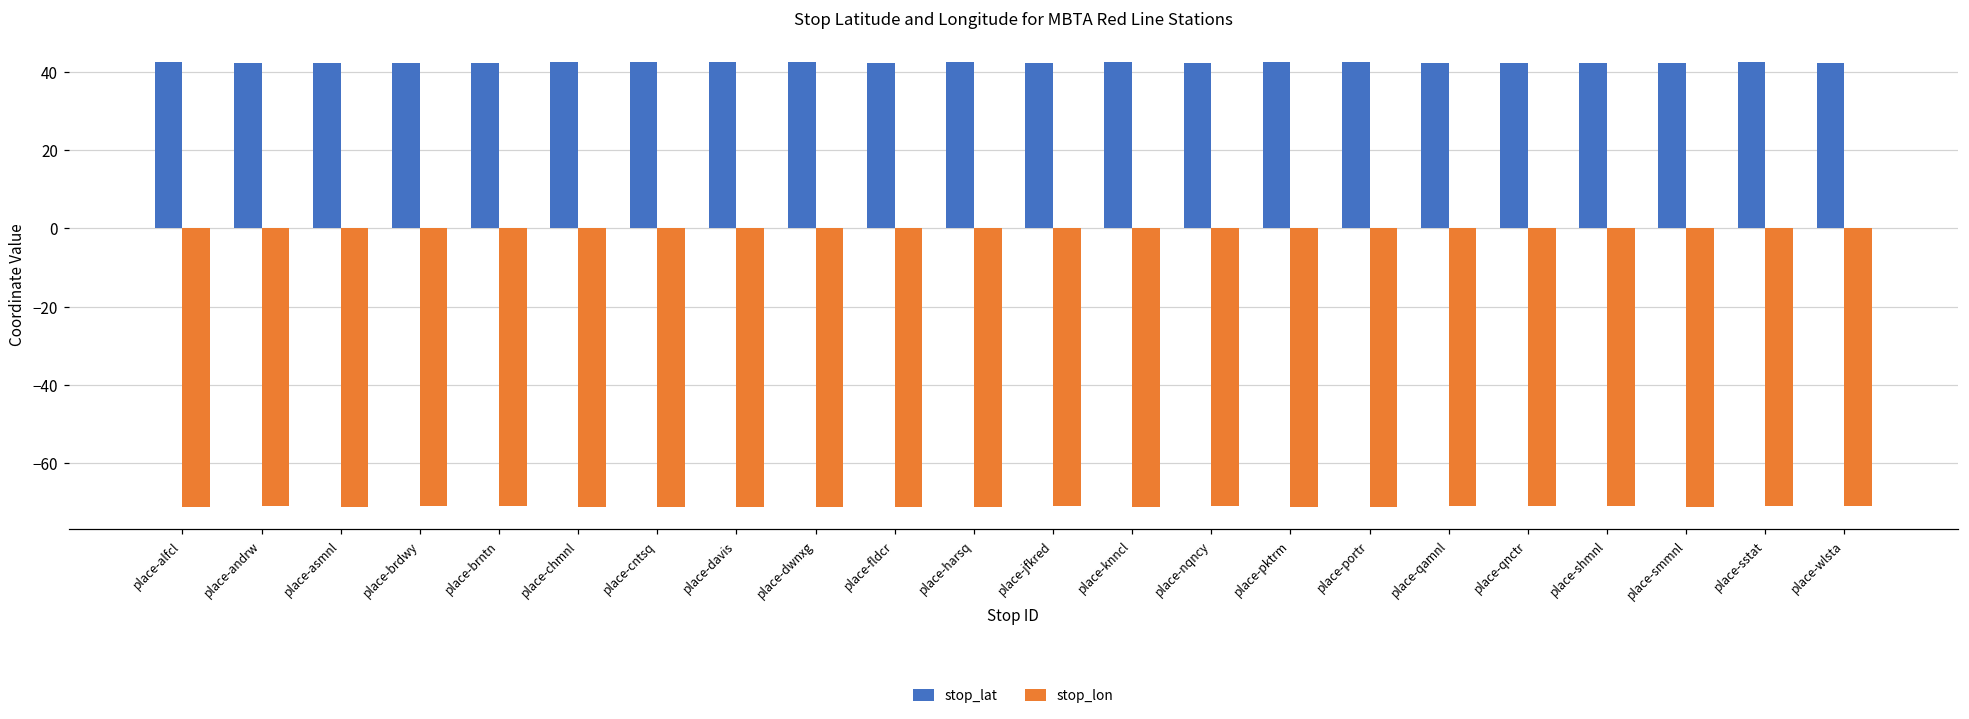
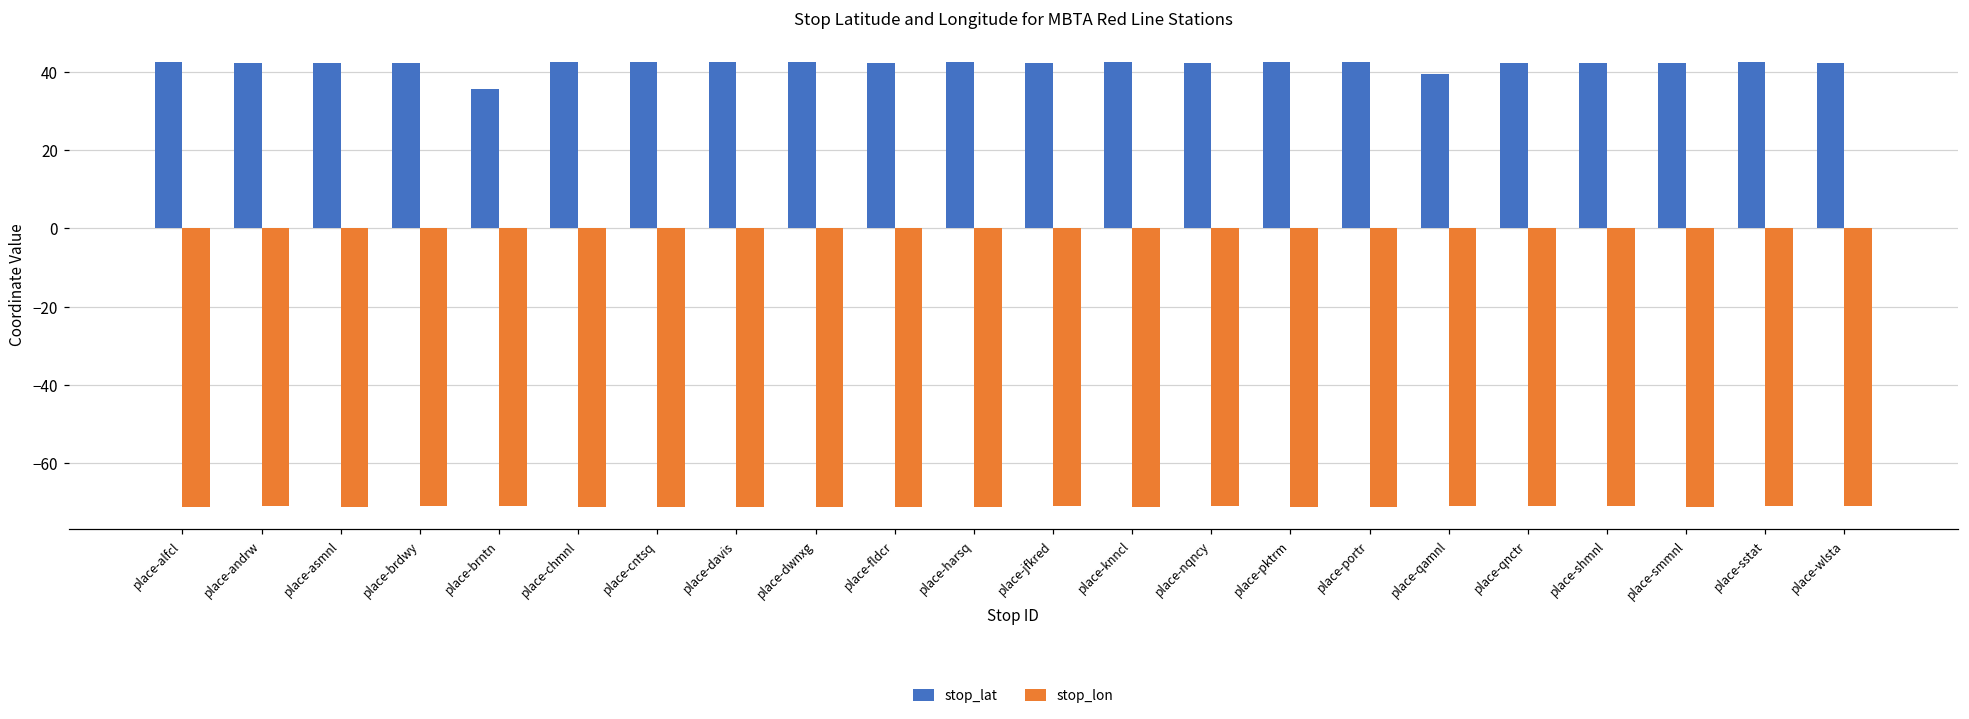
  {
    "stop_lat": {
      "place-alfcl": 42,
      "place-andrw": 42,
      "place-asmnl": 42,
      "place-brdwy": 42,
-     "place-brntn": 42,
+     "place-brntn": 36,
      "place-chmnl": 42,
      "place-cntsq": 42,
      "place-davis": 42,
      "place-dwnxg": 42,
      "place-fldcr": 42,
      "place-harsq": 42,
      "place-jfkred": 42,
      "place-knncl": 42,
      "place-nqncy": 42,
      "place-pktrm": 42,
      "place-portr": 42,
-     "place-qamnl": 42,
+     "place-qamnl": 39,
      "place-qnctr": 42,
      "place-shmnl": 42,
      "place-smmnl": 42,
      "place-sstat": 42,
      "place-wlsta": 42
    },
    "stop_lon": {
      "place-alfcl": -71,
      "place-andrw": -71,
      "place-asmnl": -71,
      "place-brdwy": -71,
      "place-brntn": -71,
      "place-chmnl": -71,
      "place-cntsq": -71,
      "place-davis": -71,
      "place-dwnxg": -71,
      "place-fldcr": -71,
      "place-harsq": -71,
      "place-jfkred": -71,
      "place-knncl": -71,
      "place-nqncy": -71,
      "place-pktrm": -71,
      "place-portr": -71,
      "place-qamnl": -71,
      "place-qnctr": -71,
      "place-shmnl": -71,
      "place-smmnl": -71,
      "place-sstat": -71,
      "place-wlsta": -71
    }
  }
